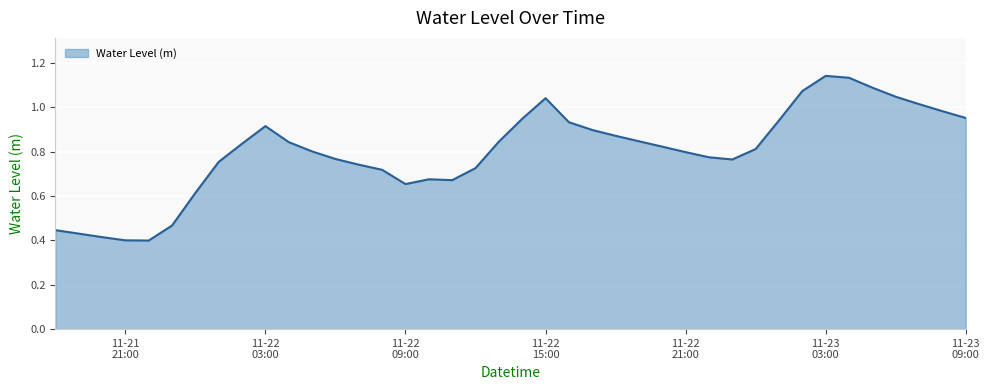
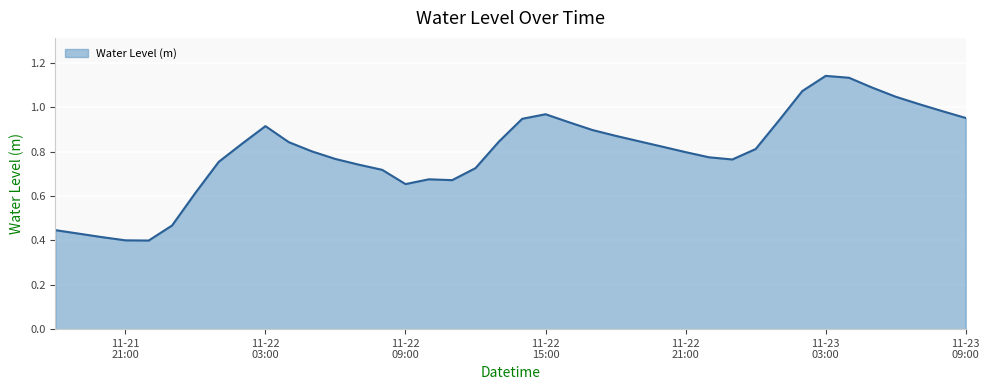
  {
    "11-21 21:00": 0.40,
    "11-22 03:00": 0.92,
    "11-22 09:00": 0.65,
-   "11-22 15:00": 1.04,
+   "11-22 15:00": 0.97,
    "11-22 21:00": 0.80,
    "11-23 03:00": 1.14,
    "11-23 09:00": 0.95
  }
